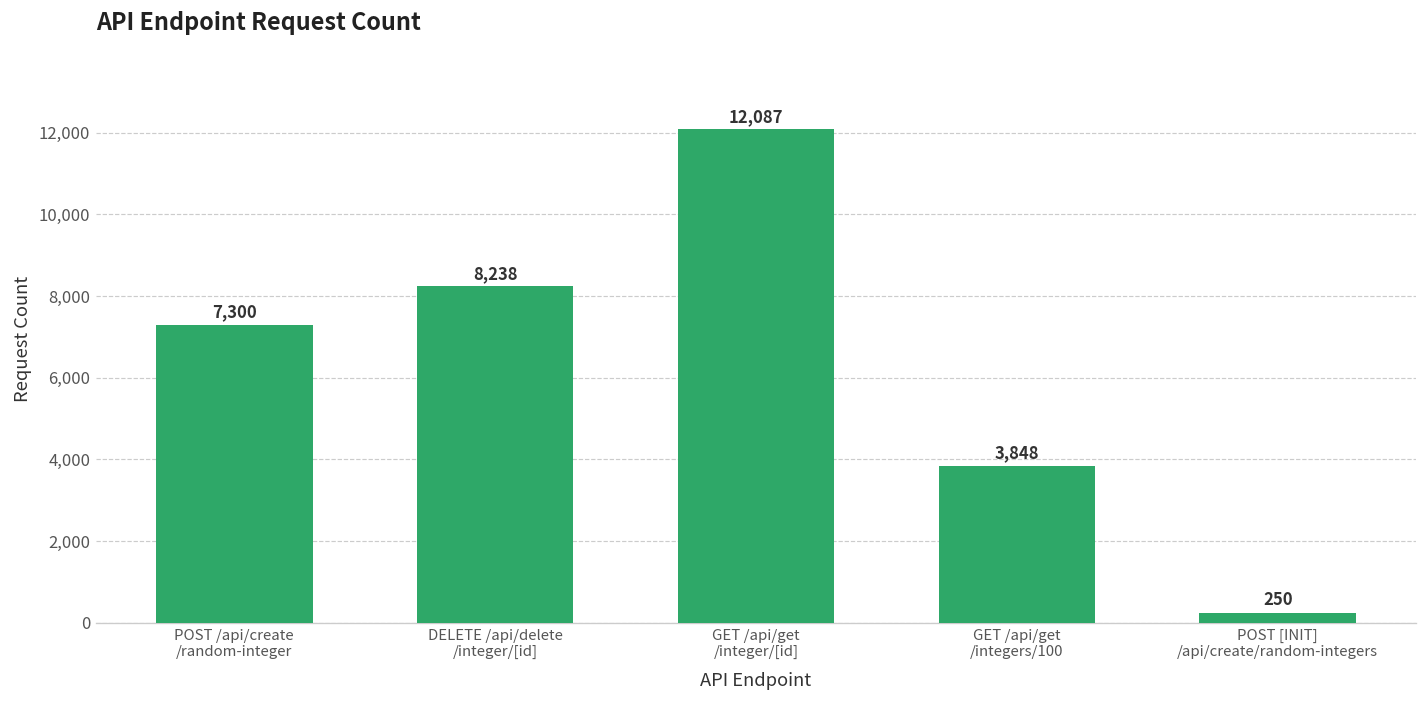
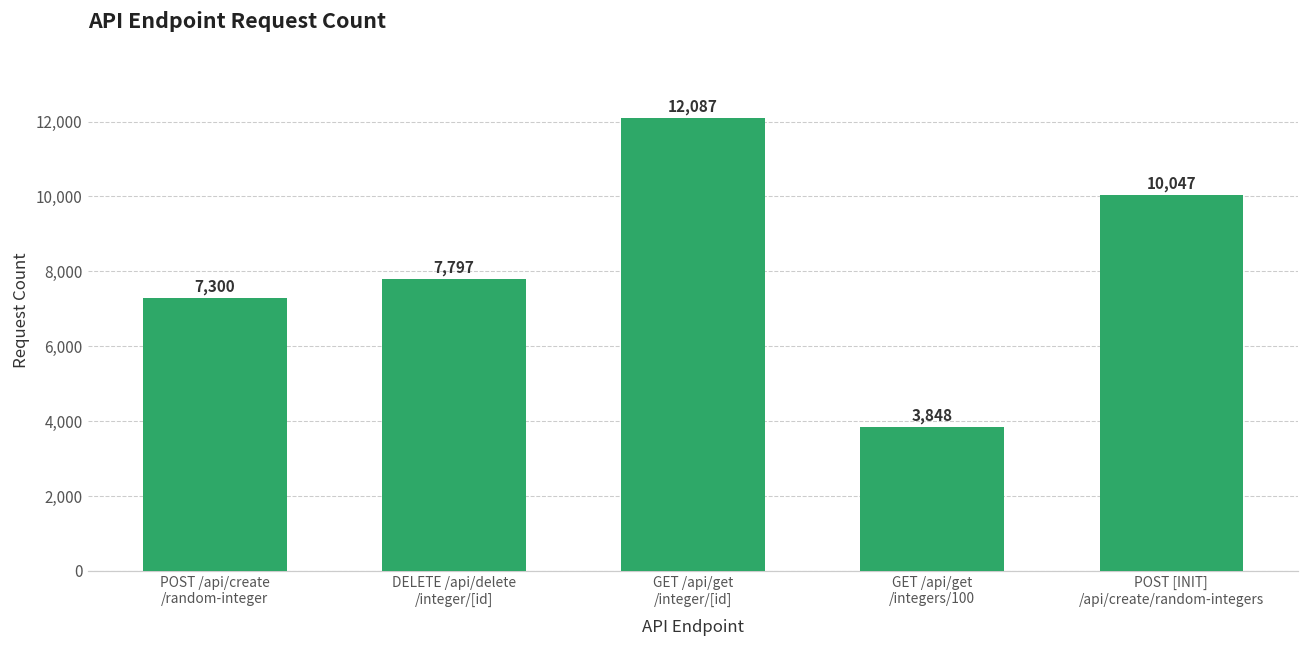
  {
    "POST /api/create /random-integer": "7,300",
-   "DELETE /api/delete /integer/[id]": "8,238",
+   "DELETE /api/delete /integer/[id]": "7,797",
    "GET /api/get /integer/[id]": "12,087",
    "GET /api/get /integers/100": "3,848",
-   "POST [INIT] /api/create/random-integers": "250"
+   "POST [INIT] /api/create/random-integers": "10,047"
  }
